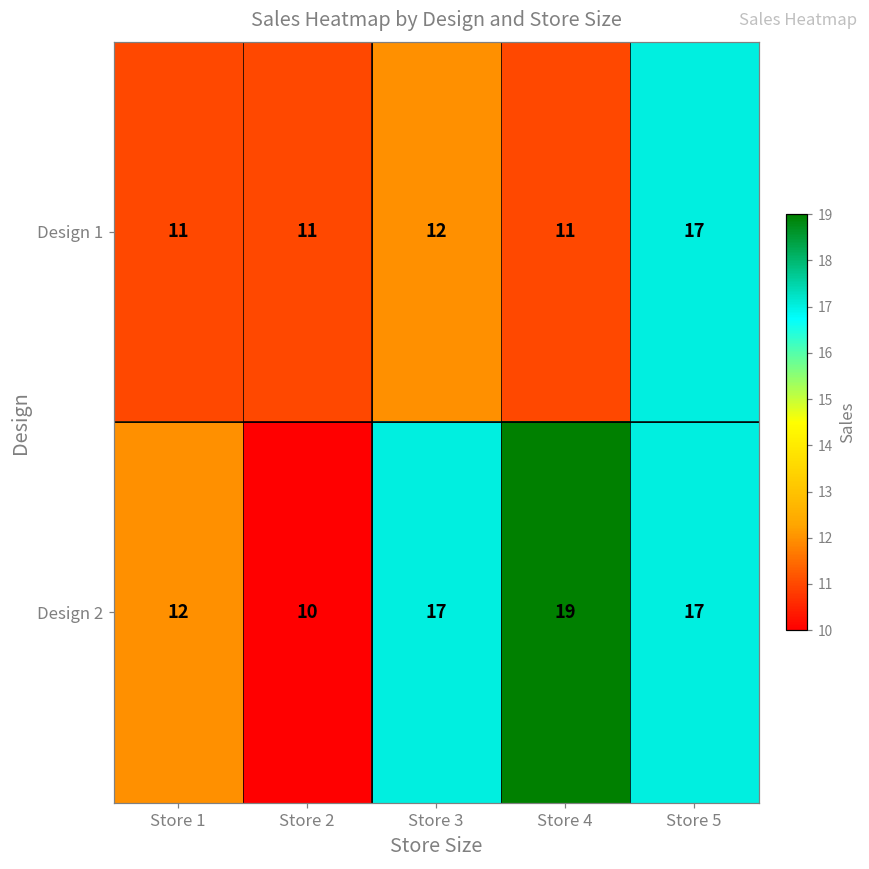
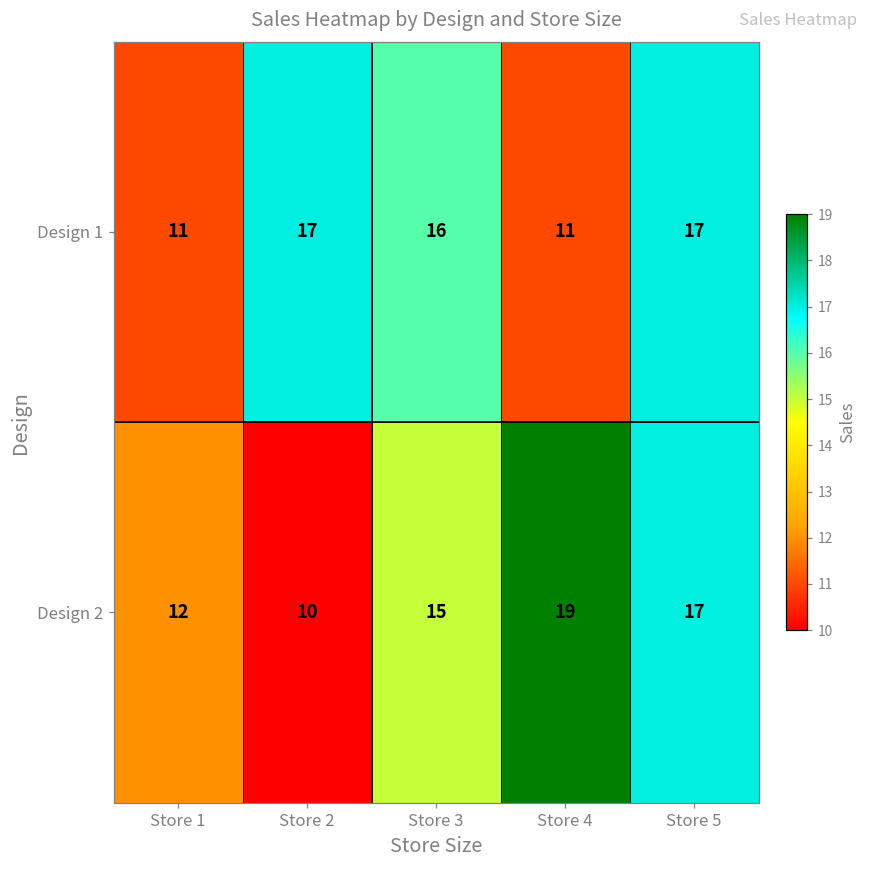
  {
    "Design 1": {
      "Store 1": 11,
-     "Store 2": 11,
-     "Store 3": 12,
+     "Store 2": 17,
+     "Store 3": 16,
      "Store 4": 11,
      "Store 5": 17
    },
    "Design 2": {
      "Store 1": 12,
      "Store 2": 10,
-     "Store 3": 17,
+     "Store 3": 15,
      "Store 4": 19,
      "Store 5": 17
    }
  }
